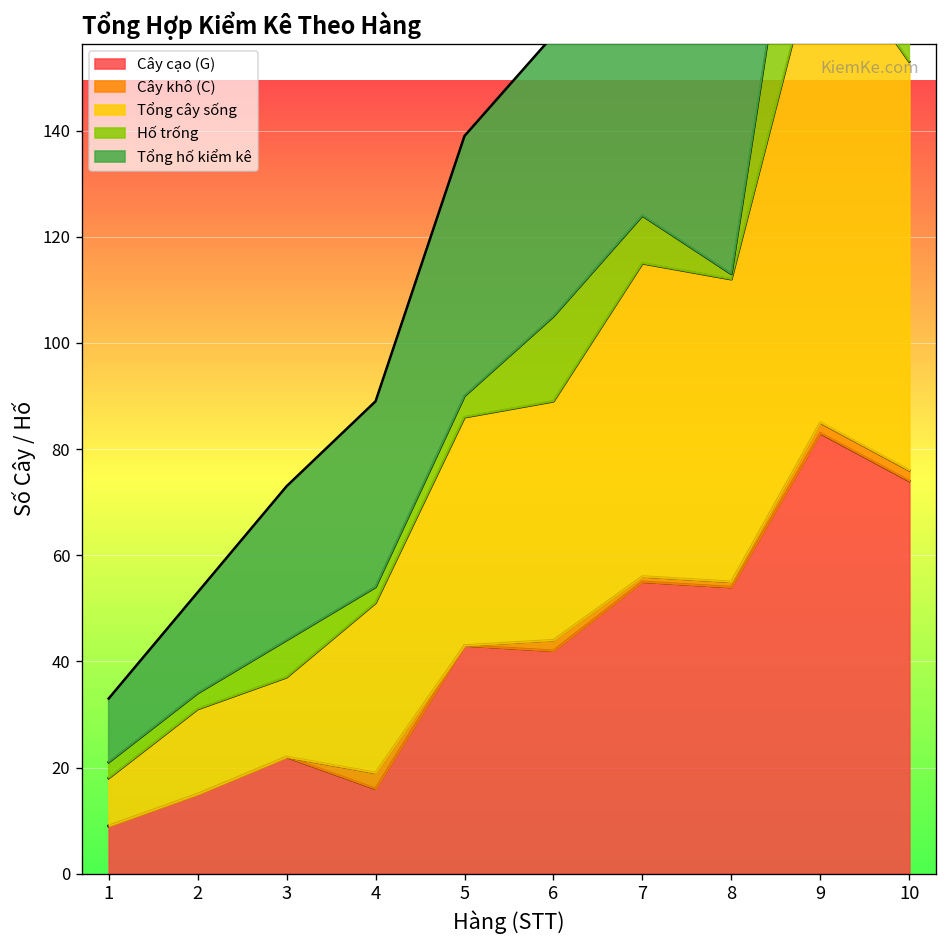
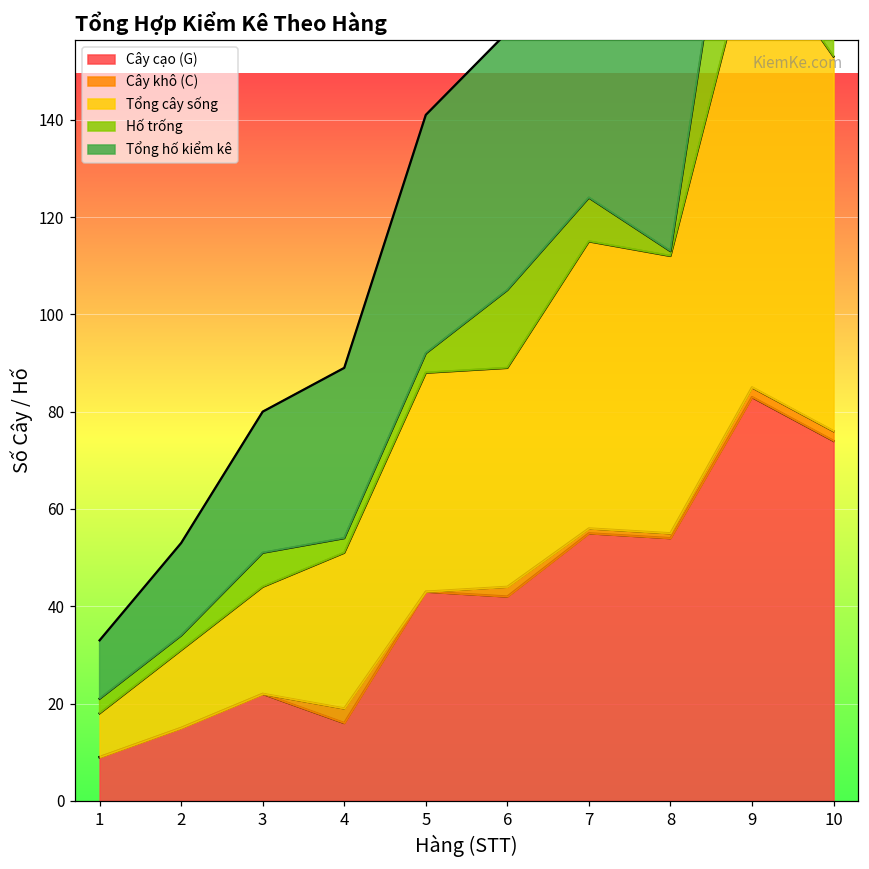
  {
    "Cây cạo (G)": {
      "4": 16,
      "6": 42,
      "7": 55,
      "8": 54,
      "9": 83,
      "10": 74
    },
    "Cây khô (C)": {
      "4": 3,
      "6": 2,
      "7": 1,
      "8": 1,
      "9": 2,
      "10": 2
    },
    "Tổng cây sống": {
      "1": 9,
      "2": 16,
-     "3": 15,
+     "3": 22,
      "4": 32,
-     "5": 43,
+     "5": 45,
      "6": 45,
      "7": 59,
      "8": 57,
      "10": 77
    },
    "Hố trống": {
      "1": 3,
      "2": 3,
      "3": 7,
      "4": 3,
      "5": 4,
      "6": 16,
      "7": 9,
      "8": 1
    },
    "Tổng hố kiểm kê": {
      "1": 12,
      "2": 19,
      "3": 29,
      "4": 35,
      "5": 49
    }
  }
